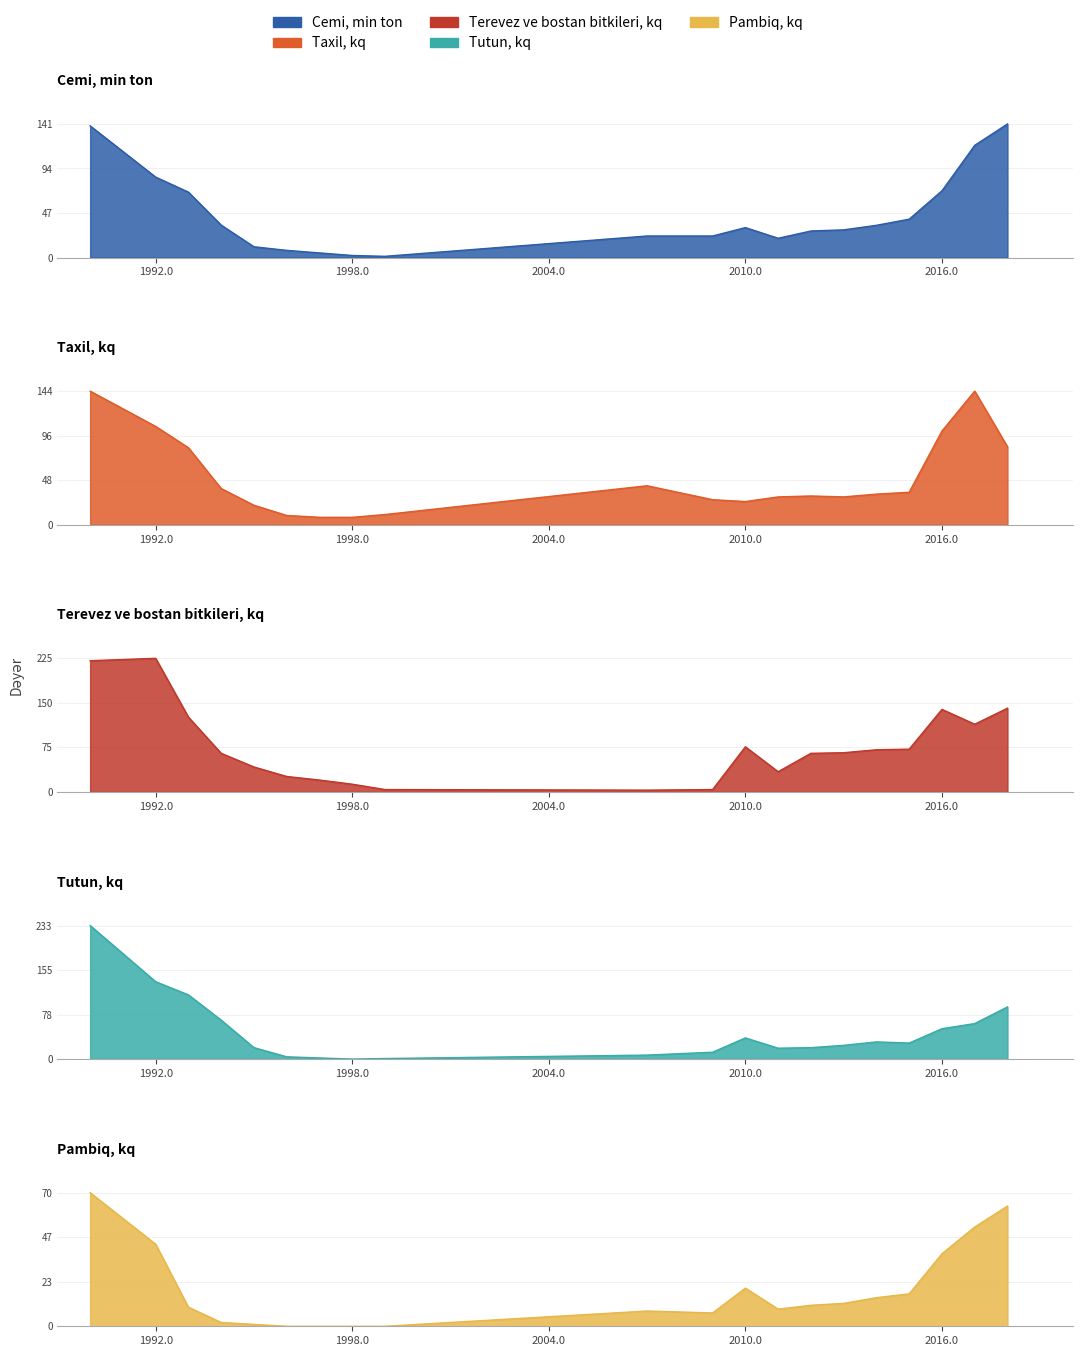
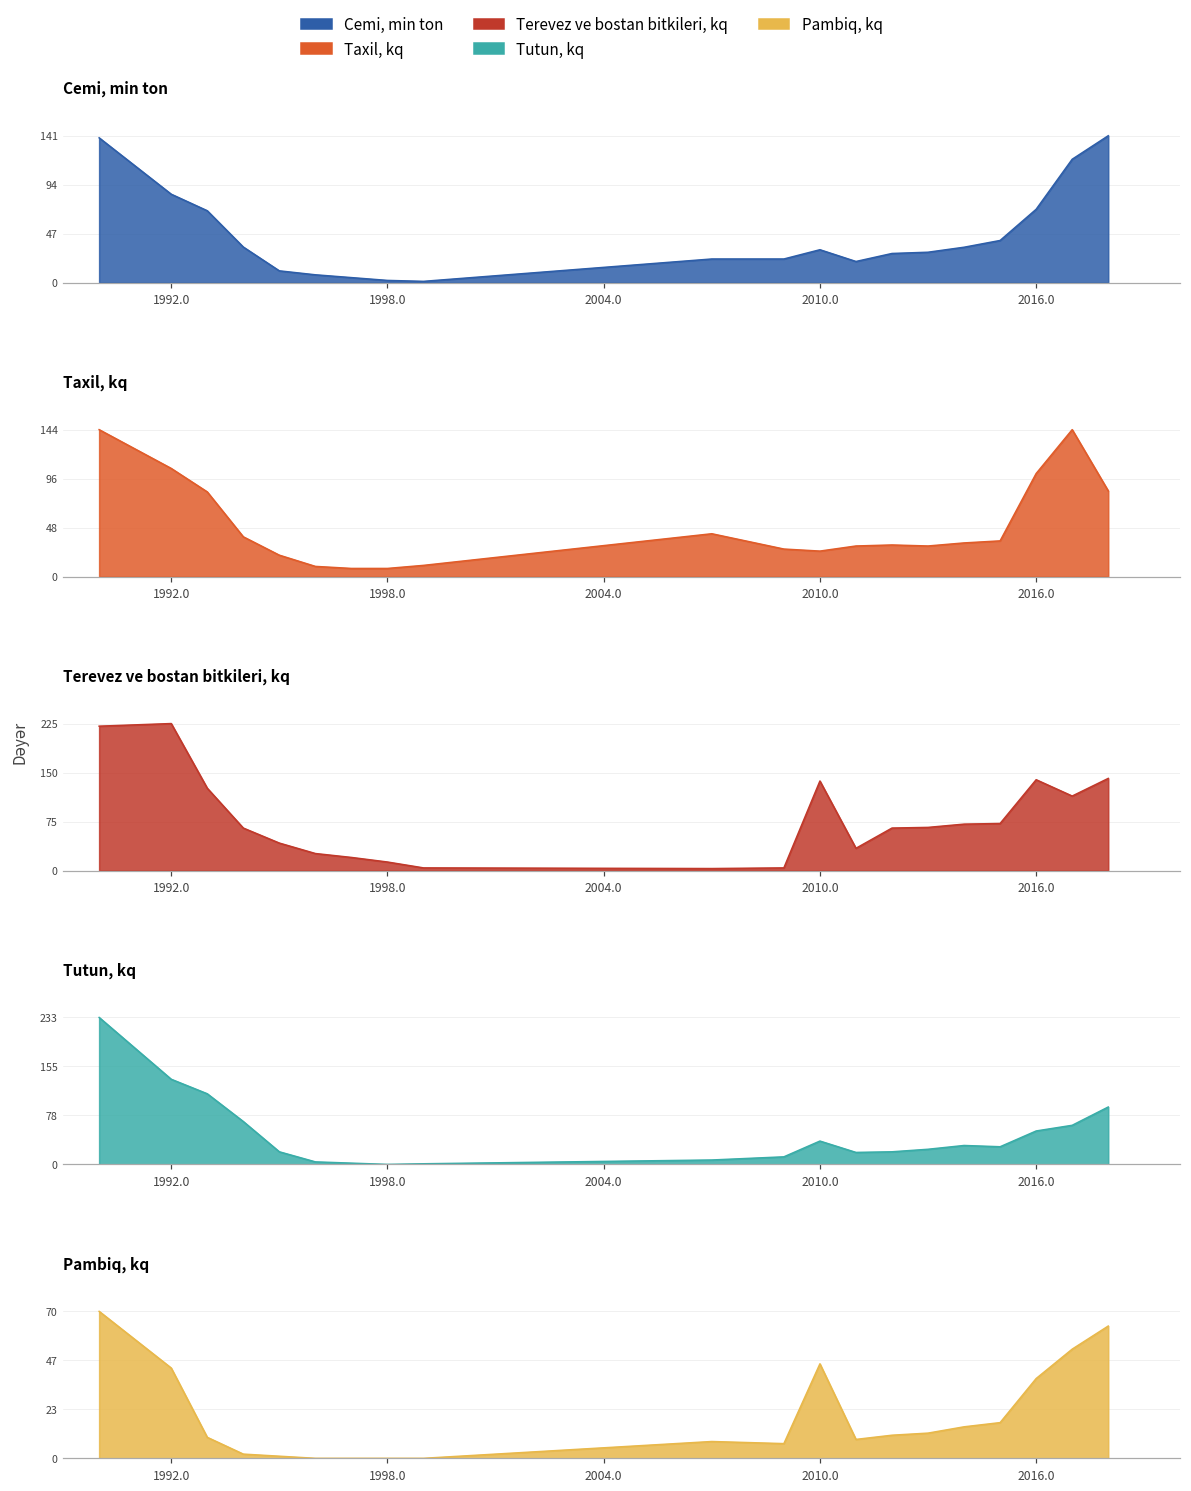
  {
    "Cemi, min ton": {
      "1992.0": 90,
      "1998.0": 0,
      "2010.0": 30,
      "2016.0": 70
    },
    "Taxil, kq": {
      "1992.0": 110,
      "1998.0": 10,
      "2010.0": 30,
      "2016.0": 100
    },
    "Terevez ve bostan bitkileri, kq": {
      "1992.0": 230,
      "1998.0": 10,
-     "2010.0": 80,
+     "2010.0": 140,
      "2016.0": 140
    },
    "Tutun, kq": {
      "1992.0": 140,
      "1998.0": 0,
      "2010.0": 40,
      "2016.0": 50
    },
    "Pambiq, kq": {
      "1992.0": 43,
      "1998.0": 0,
-     "2010.0": 20,
+     "2010.0": 45,
      "2016.0": 38
    }
  }
